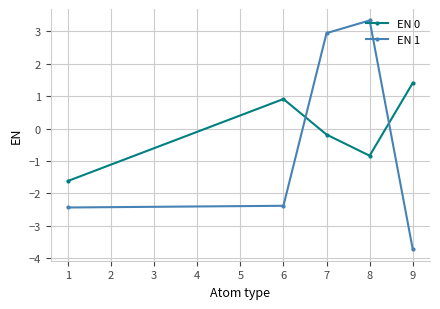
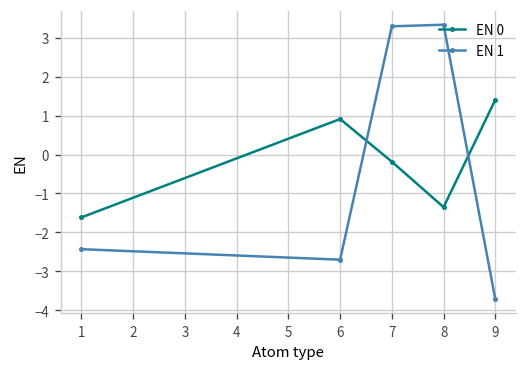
  {
    "EN 0": {
      "1": -1.6,
      "6": 0.9,
      "7": -0.2,
-     "8": -0.8,
+     "8": -1.4,
      "9": 1.4
    },
    "EN 1": {
      "1": -2.4,
-     "6": -2.4,
-     "7": 2.9,
+     "6": -2.7,
+     "7": 3.3,
      "8": 3.3,
      "9": -3.7
    }
  }
